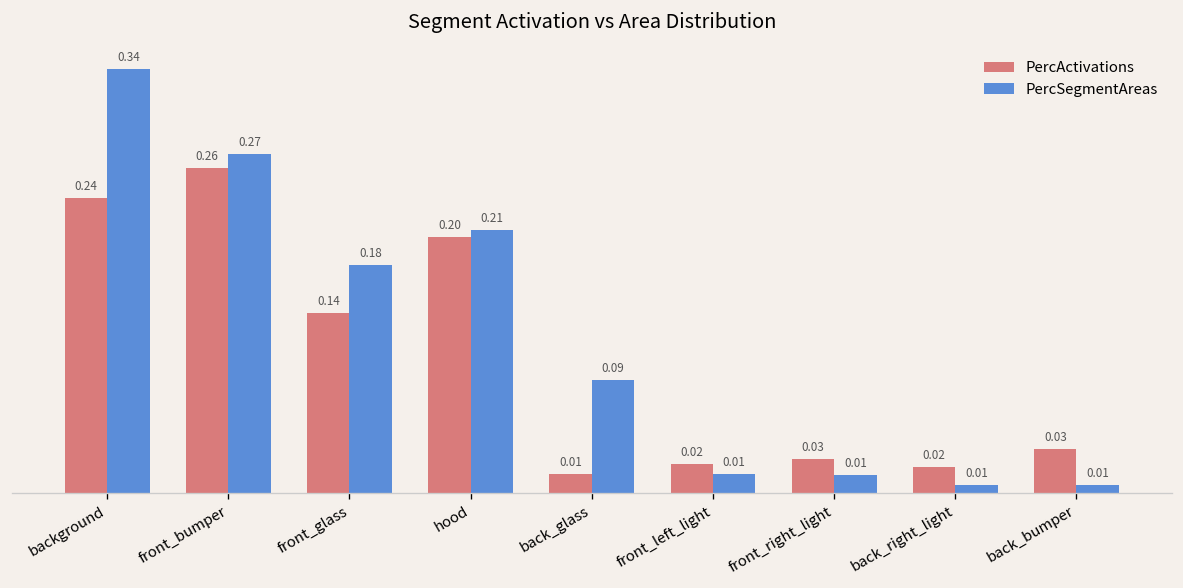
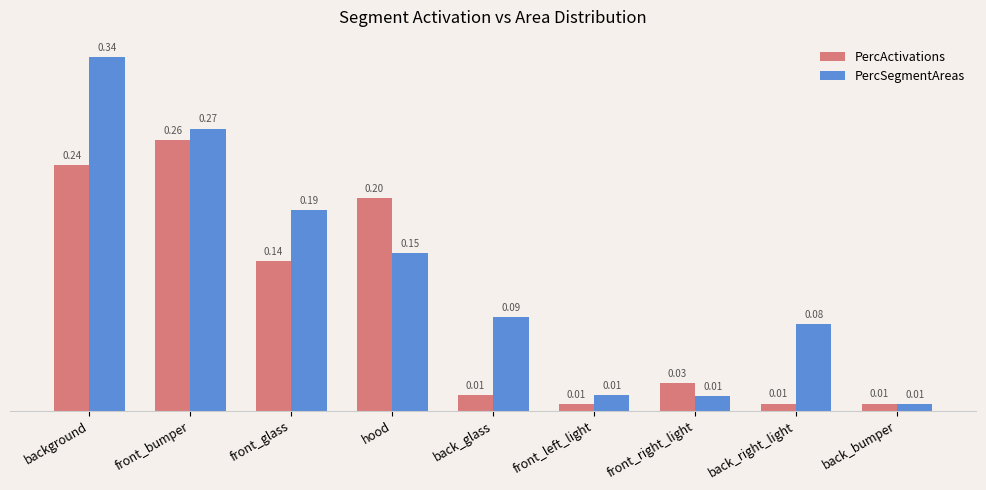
  {
    "PercActivations": {
      "background": 0.24,
      "front_bumper": 0.26,
      "front_glass": 0.14,
      "hood": 0.20,
      "back_glass": 0.01,
-     "front_left_light": 0.02,
+     "front_left_light": 0.01,
      "front_right_light": 0.03,
-     "back_right_light": 0.02,
-     "back_bumper": 0.03
+     "back_right_light": 0.01,
+     "back_bumper": 0.01
    },
    "PercSegmentAreas": {
      "background": 0.34,
      "front_bumper": 0.27,
-     "front_glass": 0.18,
-     "hood": 0.21,
+     "front_glass": 0.19,
+     "hood": 0.15,
      "back_glass": 0.09,
      "front_left_light": 0.01,
      "front_right_light": 0.01,
-     "back_right_light": 0.01,
+     "back_right_light": 0.08,
      "back_bumper": 0.01
    }
  }
